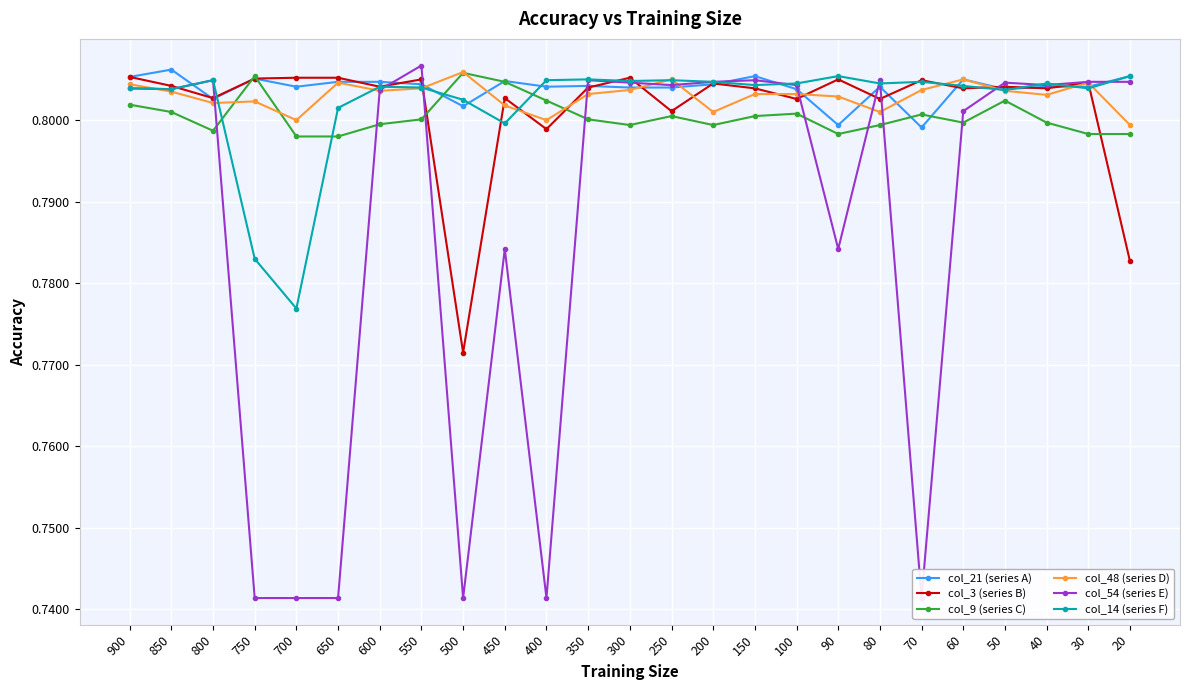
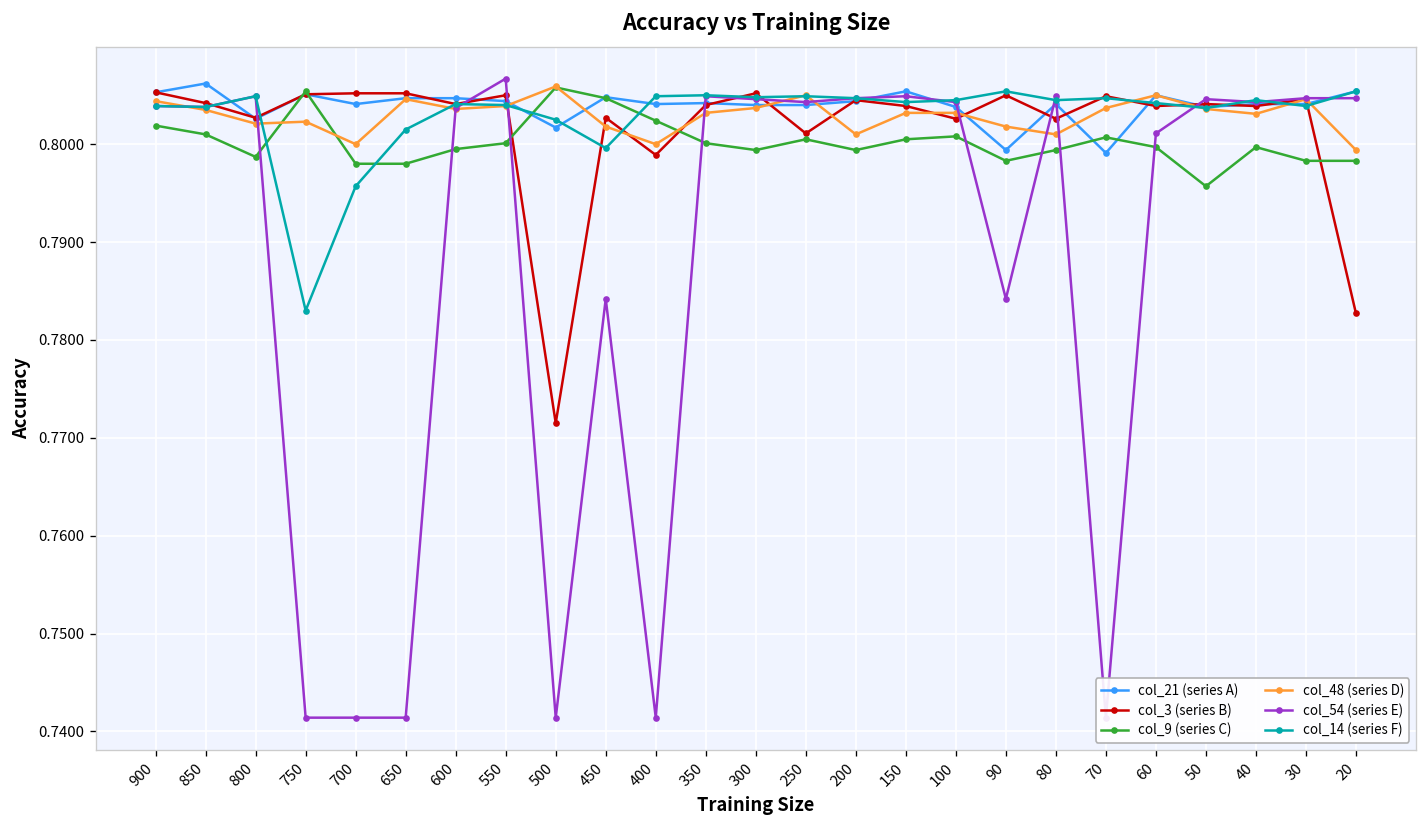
  {
    "col_21 (series A)": {
      "850": 0.806,
      "700": 0.804,
      "600": 0.805,
      "550": 0.804,
      "500": 0.802,
      "400": 0.804,
      "150": 0.805,
      "100": 0.804,
      "90": 0.799,
      "80": 0.804,
      "70": 0.799
    },
    "col_3 (series B)": {
      "850": 0.804,
      "700": 0.805,
      "650": 0.805,
      "550": 0.805,
      "500": 0.772,
      "450": 0.803,
      "400": 0.799,
      "300": 0.805,
      "250": 0.801,
      "150": 0.804,
      "100": 0.803,
      "90": 0.805,
      "80": 0.803,
      "20": 0.783
    },
    "col_9 (series C)": {
      "900": 0.802,
      "850": 0.801,
      "800": 0.799,
      "700": 0.798,
      "650": 0.798,
      "600": 0.800,
      "550": 0.800,
      "400": 0.802,
      "350": 0.800,
      "300": 0.799,
      "250": 0.801,
      "200": 0.799,
      "150": 0.801,
      "100": 0.801,
      "90": 0.798,
      "80": 0.799,
      "70": 0.801,
      "60": 0.800,
-     "50": 0.802,
+     "50": 0.796,
      "40": 0.800,
      "30": 0.798,
      "20": 0.798
    },
    "col_48 (series D)": {
      "900": 0.804,
      "800": 0.802,
      "750": 0.802,
      "700": 0.800,
      "450": 0.802,
      "400": 0.800,
      "350": 0.803,
      "200": 0.801,
      "150": 0.803,
      "100": 0.803,
-     "90": 0.803,
+     "90": 0.802,
      "80": 0.801,
      "70": 0.804,
      "40": 0.803,
      "20": 0.799
    },
    "col_54 (series E)": {
      "750": 0.741,
      "700": 0.741,
      "650": 0.741,
      "550": 0.807,
      "500": 0.741,
      "450": 0.784,
      "400": 0.741,
      "150": 0.805,
      "90": 0.784,
      "80": 0.805,
      "60": 0.801,
      "50": 0.805,
      "20": 0.805
    },
    "col_14 (series F)": {
      "750": 0.783,
-     "700": 0.777,
+     "700": 0.796,
      "650": 0.802,
      "500": 0.803,
      "450": 0.800,
      "400": 0.805,
      "150": 0.804,
      "90": 0.805,
      "80": 0.805
    }
  }
